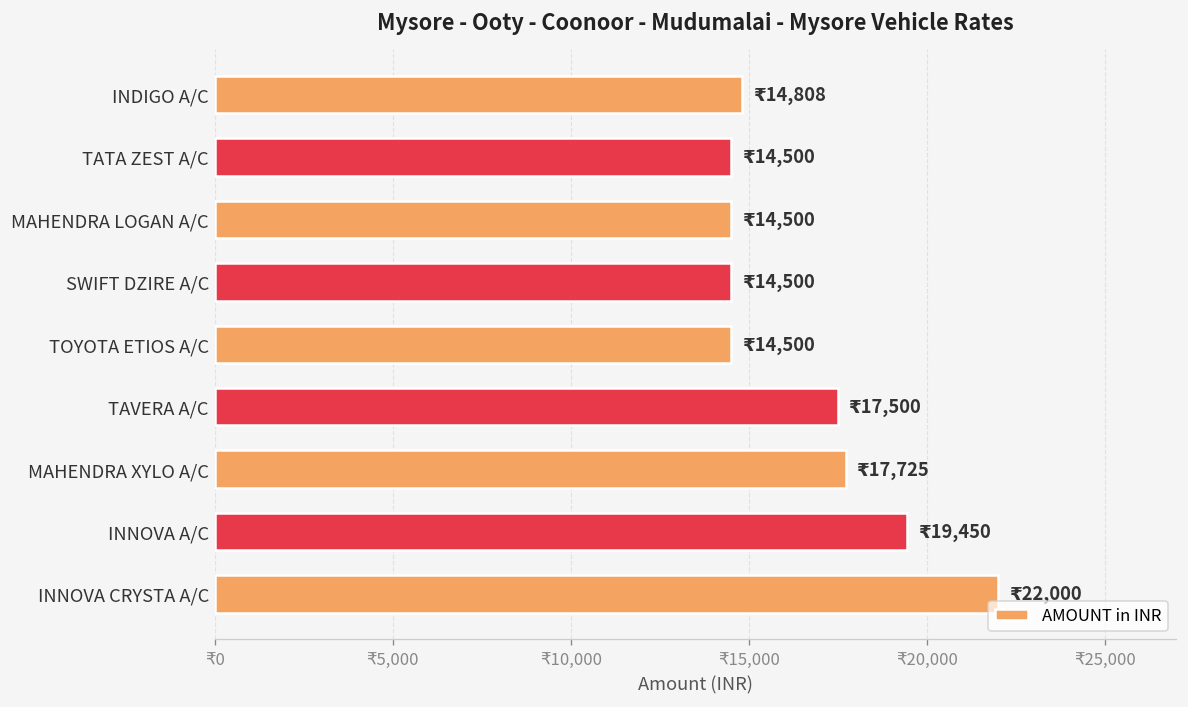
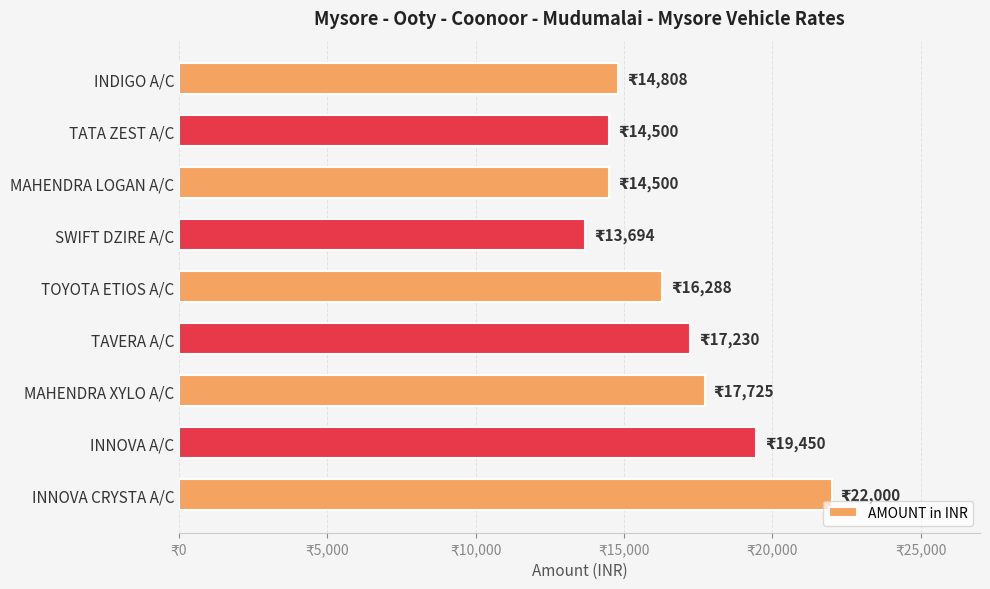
  {
    "INDIGO A/C": "14,808",
    "TATA ZEST A/C": "14,500",
    "MAHENDRA LOGAN A/C": "14,500",
-   "SWIFT DZIRE A/C": "14,500",
-   "TOYOTA ETIOS A/C": "14,500",
-   "TAVERA A/C": "17,500",
+   "SWIFT DZIRE A/C": "13,694",
+   "TOYOTA ETIOS A/C": "16,288",
+   "TAVERA A/C": "17,230",
    "MAHENDRA XYLO A/C": "17,725",
    "INNOVA A/C": "19,450"
  }
